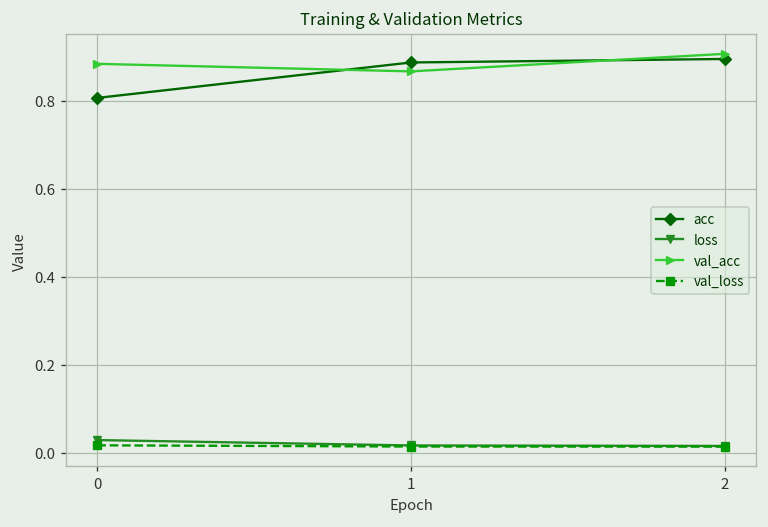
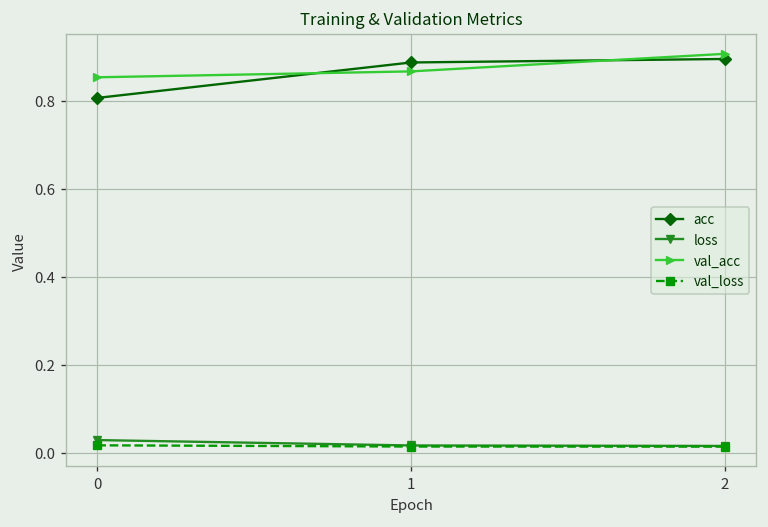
  {
    "val_acc": {
-     "0": 0.88,
+     "0": 0.85,
      "1": 0.87,
      "2": 0.91
    }
  }
